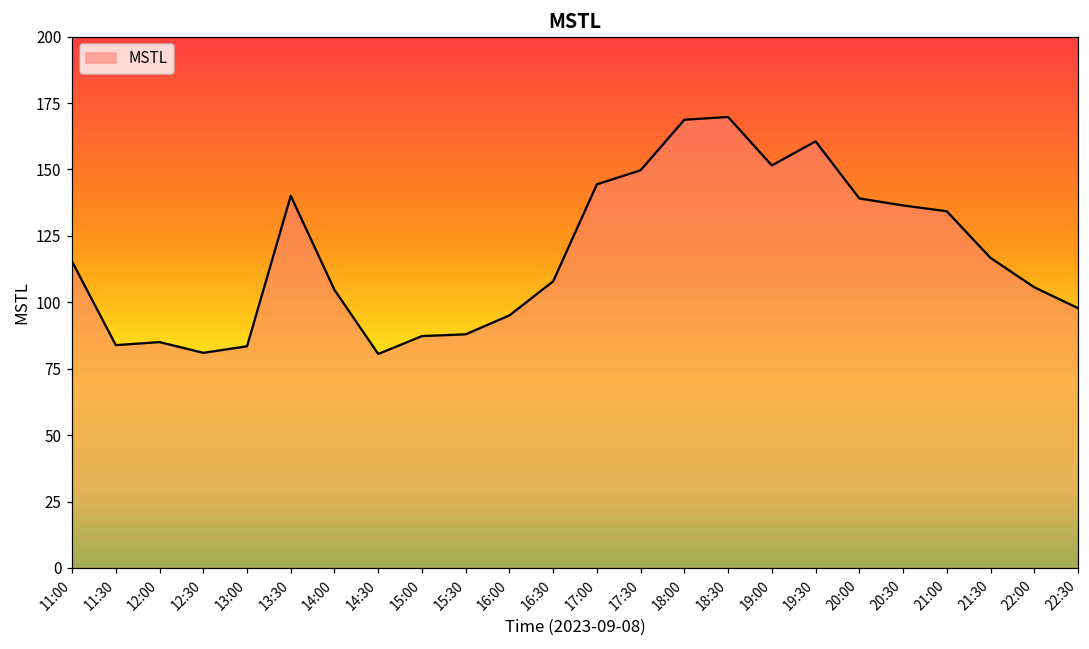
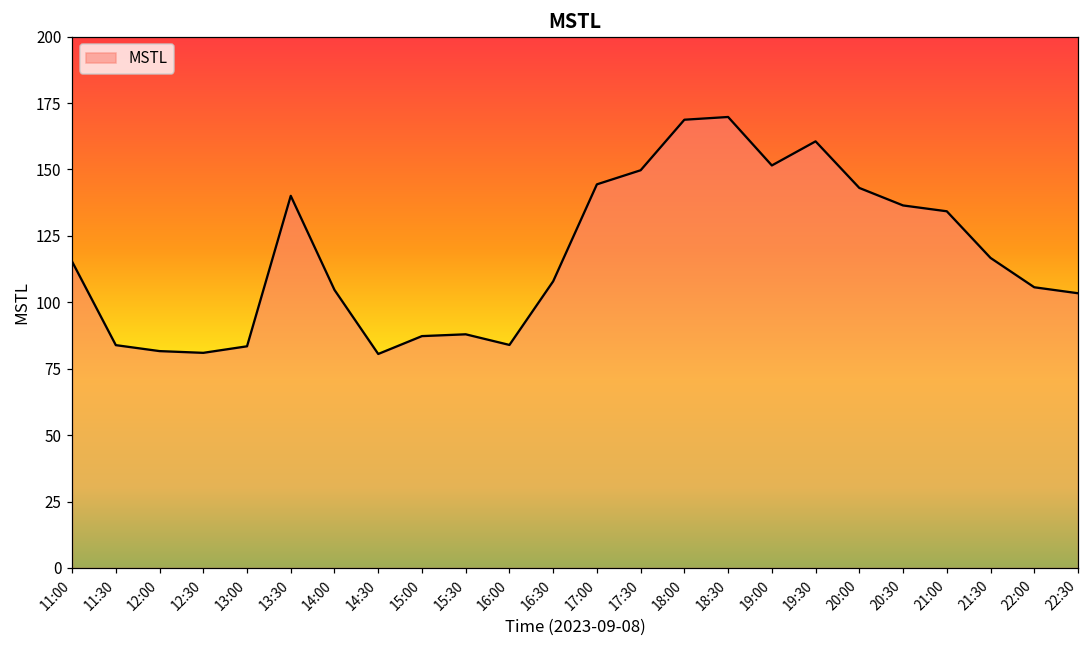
  {
    "11:00": 115,
    "11:30": 84,
-   "12:00": 85,
+   "12:00": 82,
    "12:30": 81,
    "13:00": 83,
    "13:30": 140,
    "14:00": 105,
    "14:30": 81,
    "15:00": 87,
    "15:30": 88,
-   "16:00": 95,
+   "16:00": 84,
    "16:30": 108,
    "17:00": 144,
    "17:30": 150,
    "18:00": 169,
    "18:30": 170,
    "19:00": 152,
    "19:30": 161,
-   "20:00": 139,
+   "20:00": 143,
    "20:30": 136,
    "21:00": 134,
    "21:30": 117,
    "22:00": 106,
-   "22:30": 98
+   "22:30": 103
  }
